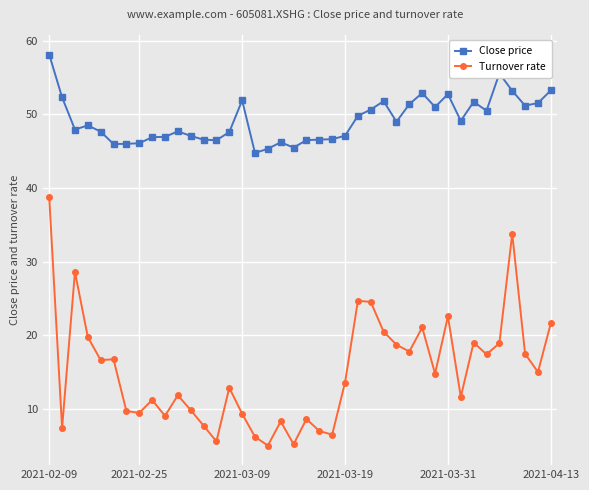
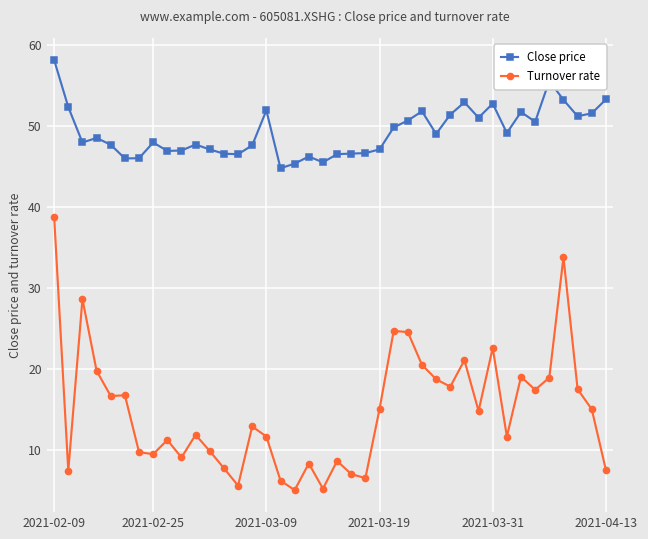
  {
    "Close price": {
      "2021-02-09": 58,
-     "2021-02-25": 46,
+     "2021-02-25": 48,
      "2021-03-09": 52,
      "2021-03-19": 47,
      "2021-03-31": 53,
      "2021-04-13": 53
    },
    "Turnover rate": {
      "2021-02-09": 39,
      "2021-02-25": 9,
-     "2021-03-09": 9,
-     "2021-03-19": 14,
+     "2021-03-09": 12,
+     "2021-03-19": 15,
      "2021-03-31": 23,
-     "2021-04-13": 22
+     "2021-04-13": 8
    }
  }
